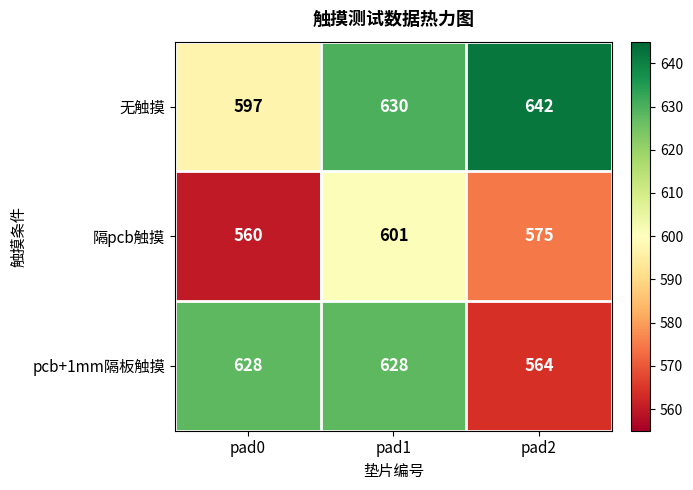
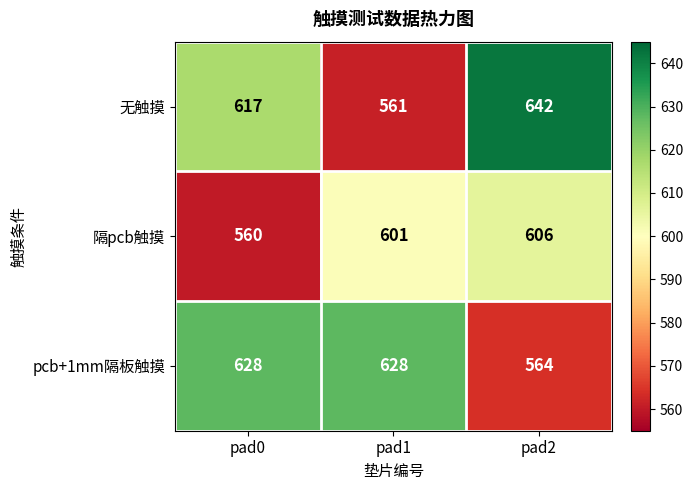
  {
    "无触摸": {
-     "pad0": 597,
-     "pad1": 630,
+     "pad0": 617,
+     "pad1": 561,
      "pad2": 642
    },
    "隔pcb触摸": {
      "pad0": 560,
      "pad1": 601,
-     "pad2": 575
+     "pad2": 606
    },
    "pcb+1mm隔板触摸": {
      "pad0": 628,
      "pad1": 628,
      "pad2": 564
    }
  }
